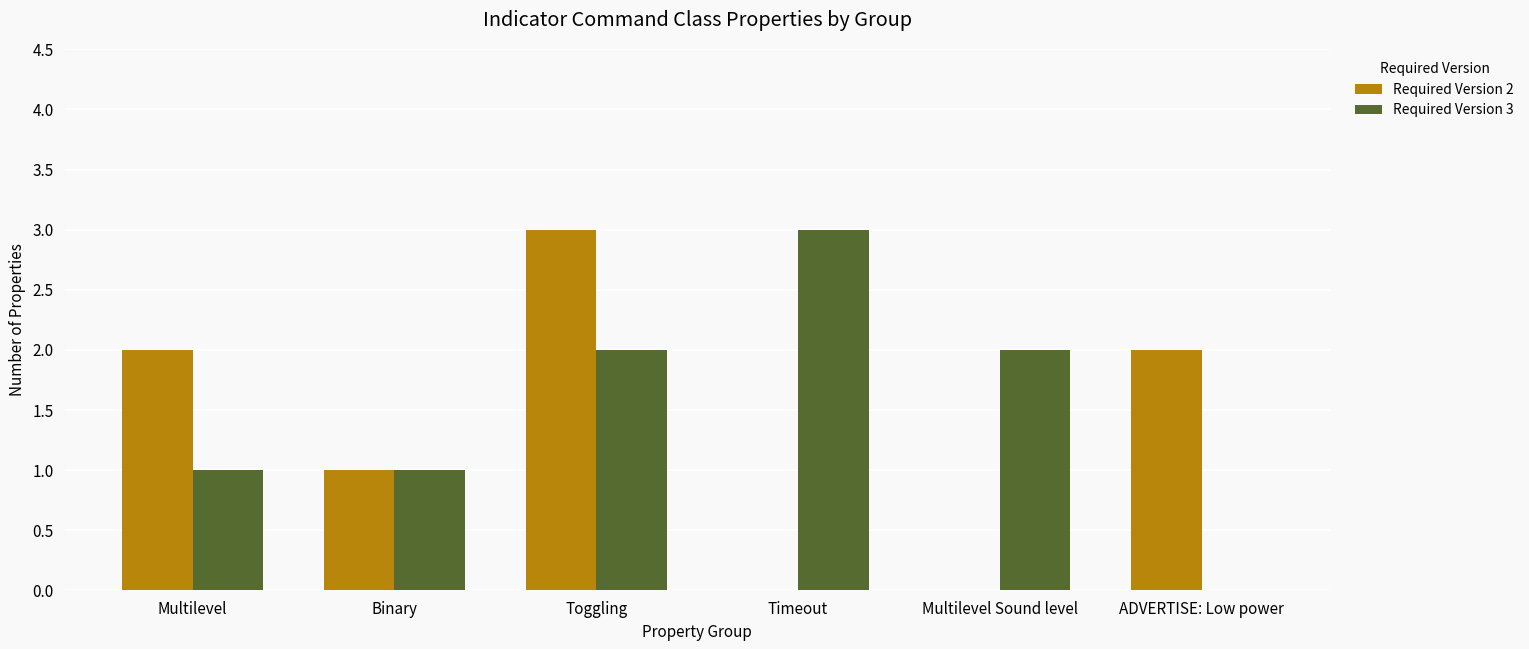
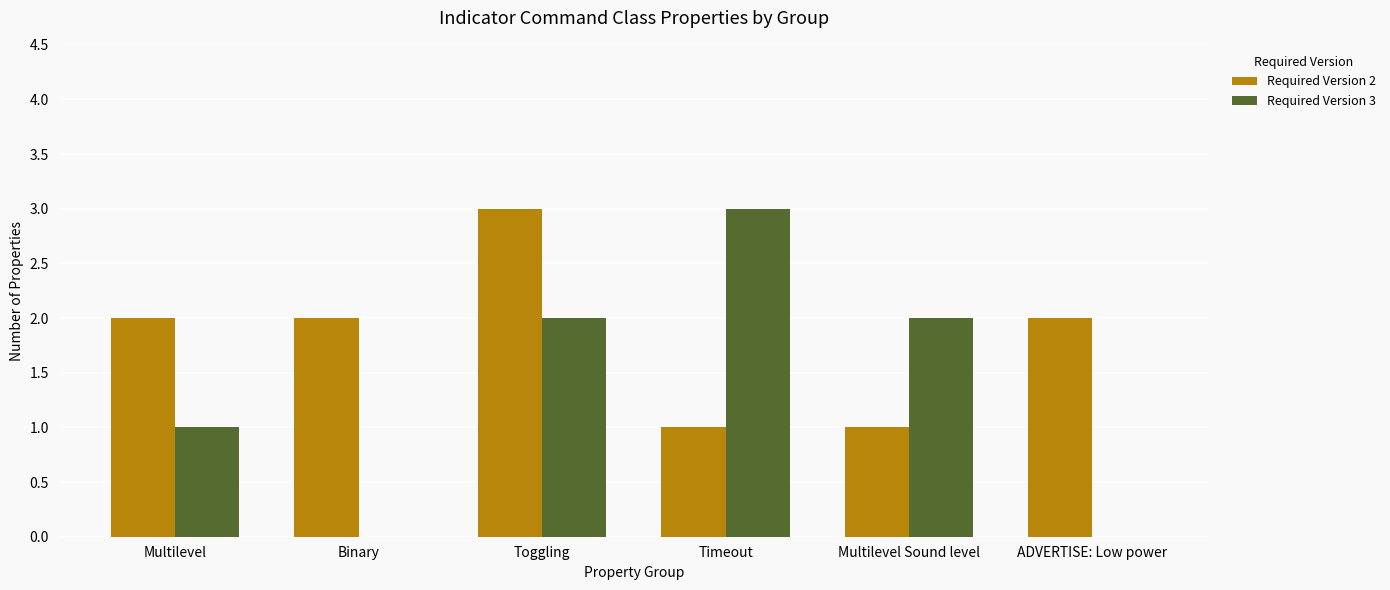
  {
    "Required Version 2": {
      "Multilevel": 2,
-     "Binary": 1,
+     "Binary": 2,
      "Toggling": 3,
-     "Timeout": 0,
-     "Multilevel Sound level": 0,
+     "Timeout": 1,
+     "Multilevel Sound level": 1,
      "ADVERTISE: Low power": 2
    },
    "Required Version 3": {
      "Multilevel": 1,
-     "Binary": 1,
+     "Binary": 0,
      "Toggling": 2,
      "Timeout": 3,
      "Multilevel Sound level": 2,
      "ADVERTISE: Low power": 0
    }
  }
